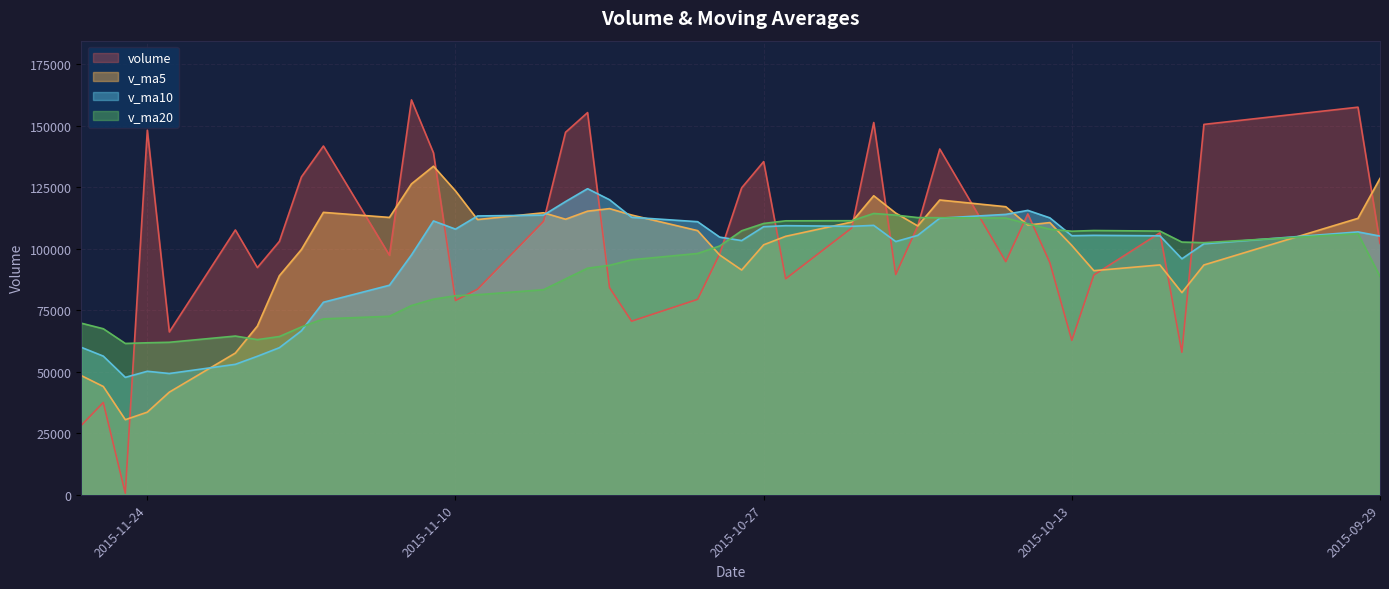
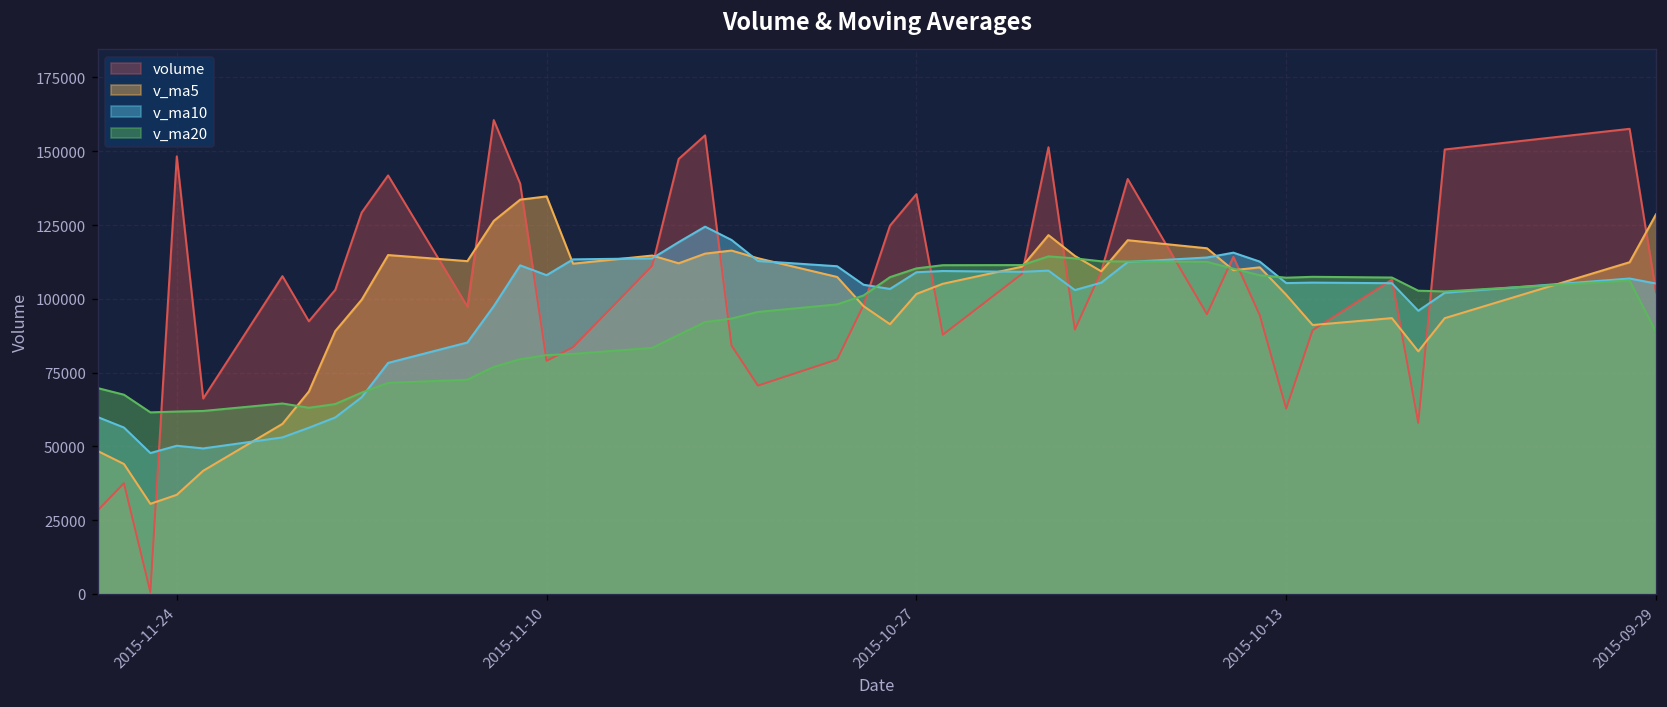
  {
    "volume": {
      "2015-11-24": 148000,
      "2015-11-10": 79000,
      "2015-10-27": 135000,
      "2015-10-13": 63000,
      "2015-09-29": 102000
    },
    "v_ma5": {
      "2015-11-24": 34000,
-     "2015-11-10": 124000,
+     "2015-11-10": 135000,
      "2015-10-27": 102000,
      "2015-10-13": 101000,
      "2015-09-29": 129000
    },
    "v_ma10": {
      "2015-11-24": 50000,
      "2015-11-10": 108000,
      "2015-10-27": 109000,
      "2015-10-13": 105000,
      "2015-09-29": 105000
    },
    "v_ma20": {
      "2015-11-24": 62000,
      "2015-11-10": 81000,
      "2015-10-27": 110000,
      "2015-10-13": 107000,
      "2015-09-29": 89000
    }
  }
